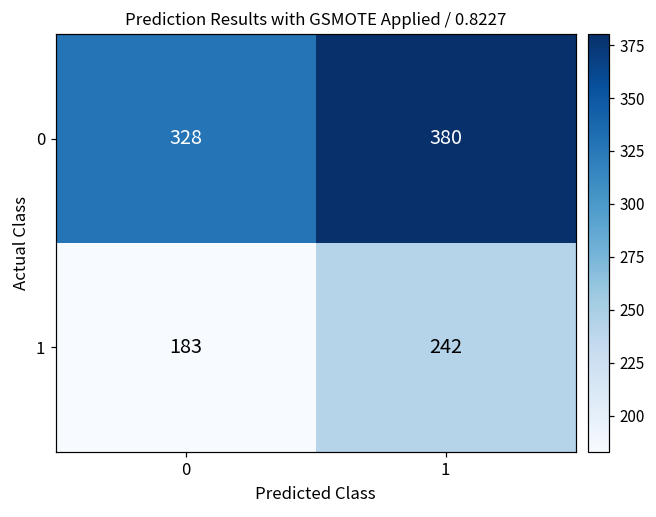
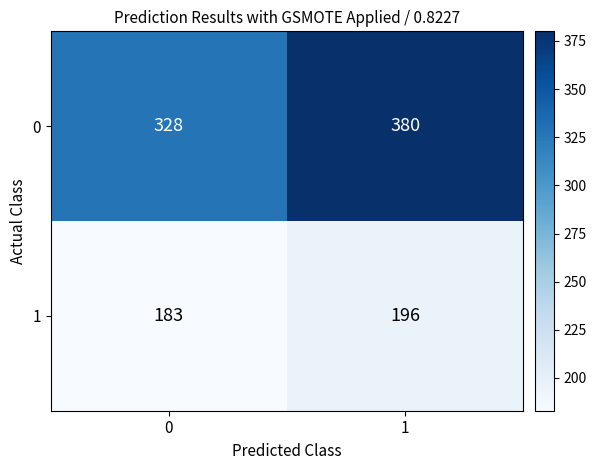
  {
    "0": {
      "0": 328,
      "1": 380
    },
    "1": {
      "0": 183,
-     "1": 242
+     "1": 196
    }
  }
